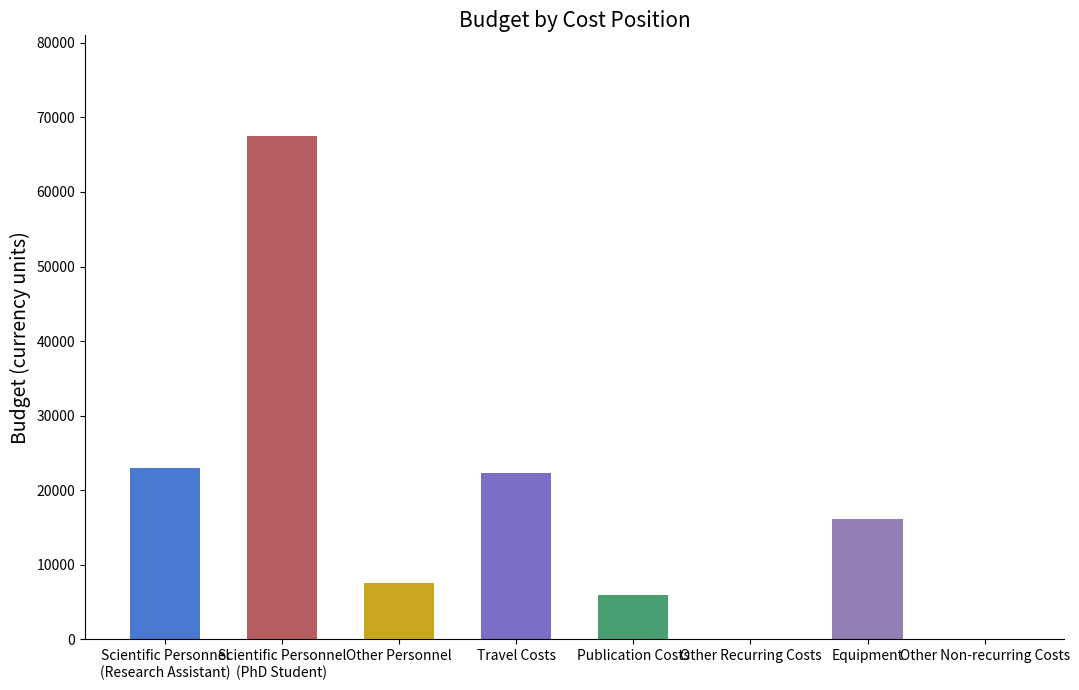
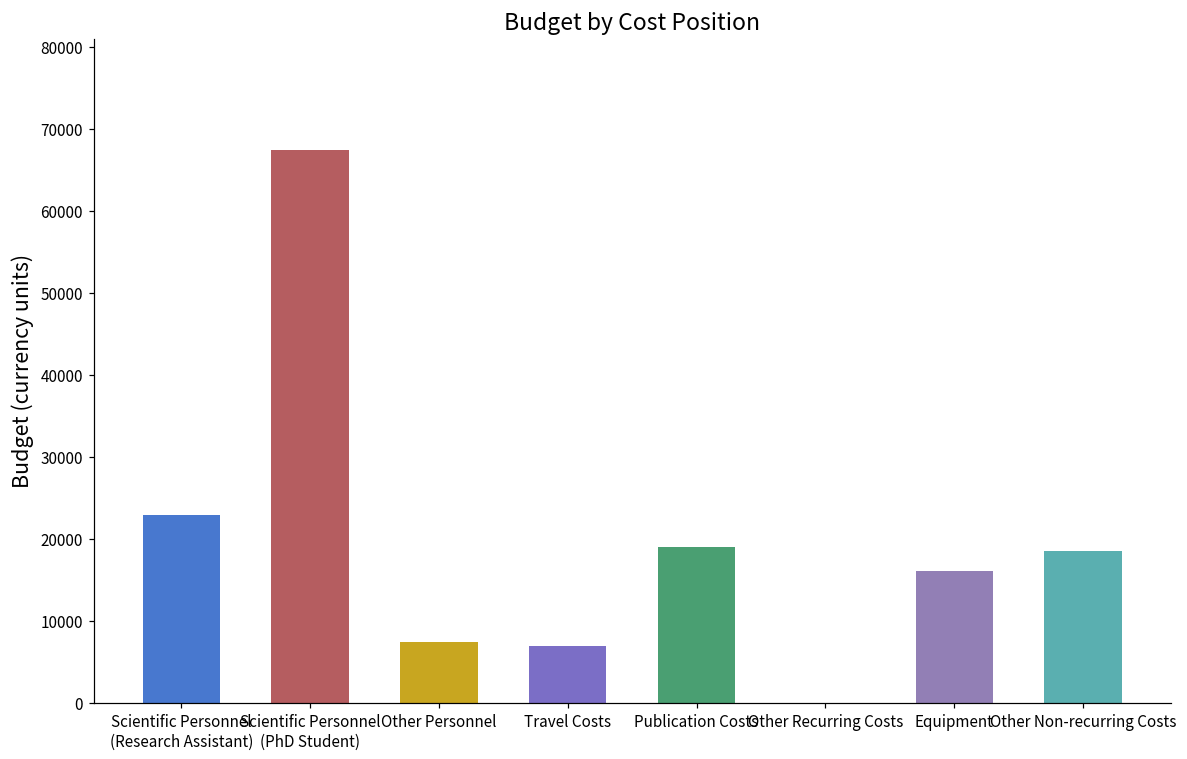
  {
    "Scientific Personnel (Research Assistant)": 23000,
    "Scientific Personnel (PhD Student)": 68000,
    "Other Personnel": 7000,
-   "Travel Costs": 22000,
-   "Publication Costs": 6000,
+   "Travel Costs": 7000,
+   "Publication Costs": 19000,
    "Other Recurring Costs": 0,
    "Equipment": 16000,
-   "Other Non-recurring Costs": 0
+   "Other Non-recurring Costs": 19000
  }
